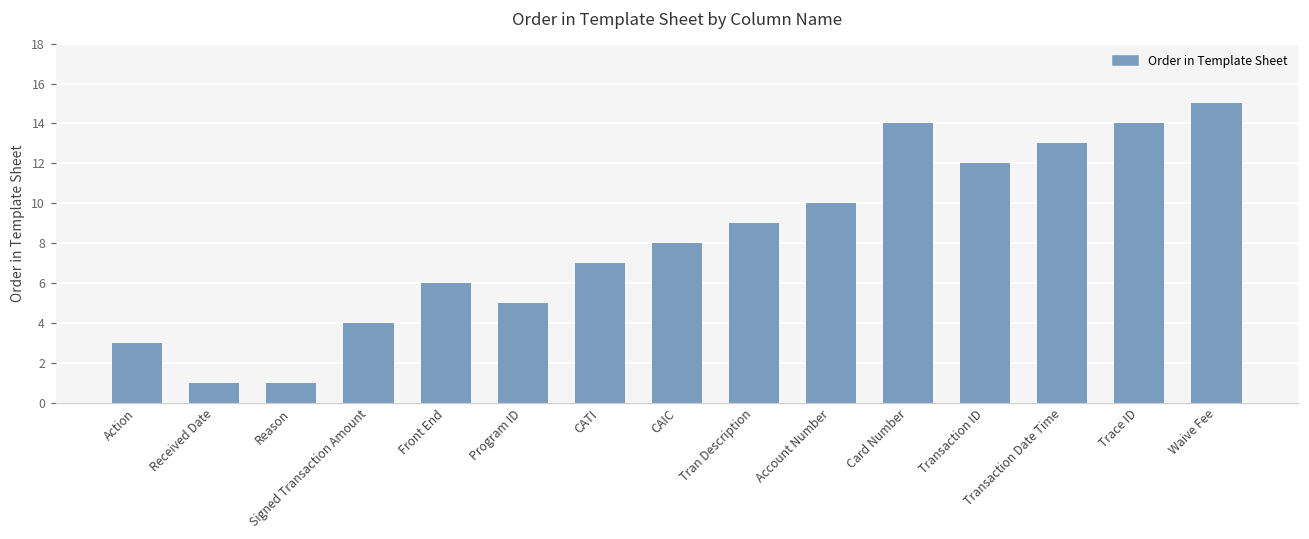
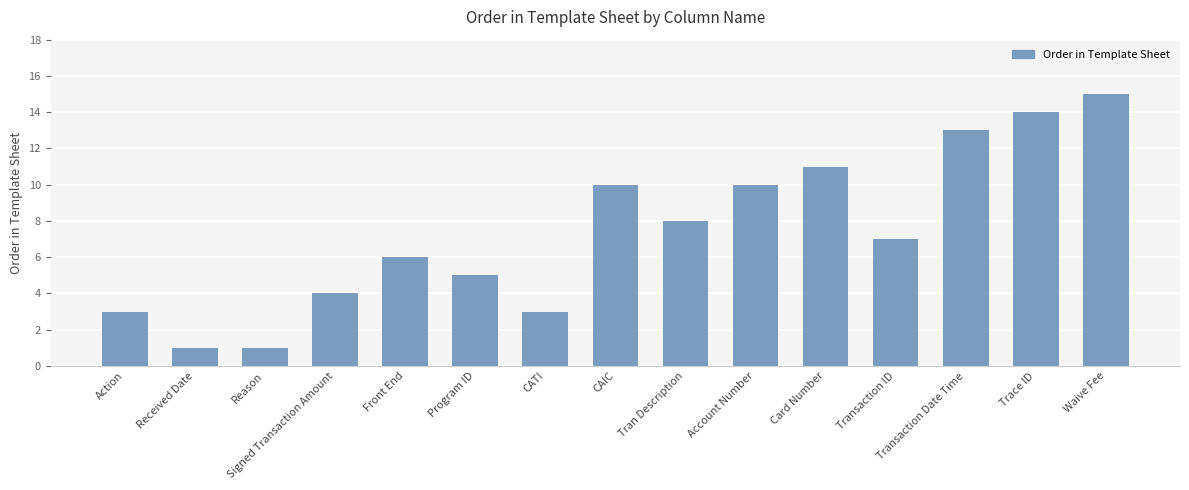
  {
    "Action": 3,
    "Received Date": 1,
    "Reason": 1,
    "Signed Transaction Amount": 4,
    "Front End": 6,
    "Program ID": 5,
-   "CATI": 7,
-   "CAIC": 8,
-   "Tran Description": 9,
+   "CATI": 3,
+   "CAIC": 10,
+   "Tran Description": 8,
    "Account Number": 10,
-   "Card Number": 14,
-   "Transaction ID": 12,
+   "Card Number": 11,
+   "Transaction ID": 7,
    "Transaction Date Time": 13,
    "Trace ID": 14,
    "Waive Fee": 15
  }
